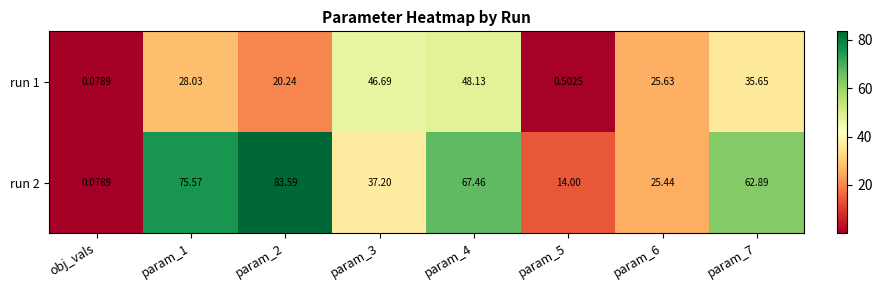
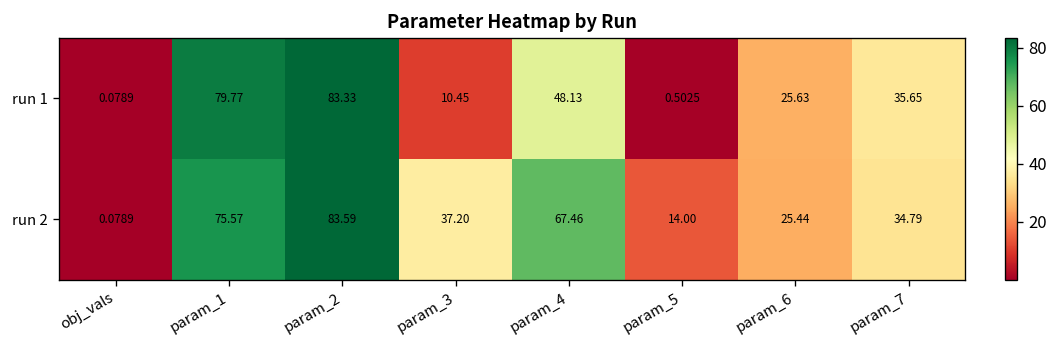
  {
    "run 1": {
      "obj_vals": 0.0789,
-     "param_1": 28.03,
-     "param_2": 20.24,
-     "param_3": 46.69,
+     "param_1": 79.77,
+     "param_2": 83.33,
+     "param_3": 10.45,
      "param_4": 48.13,
      "param_5": 0.5025,
      "param_6": 25.63,
      "param_7": 35.65
    },
    "run 2": {
      "obj_vals": 0.0789,
      "param_1": 75.57,
      "param_2": 83.59,
      "param_3": 37.20,
      "param_4": 67.46,
      "param_5": 14.00,
      "param_6": 25.44,
-     "param_7": 62.89
+     "param_7": 34.79
    }
  }
